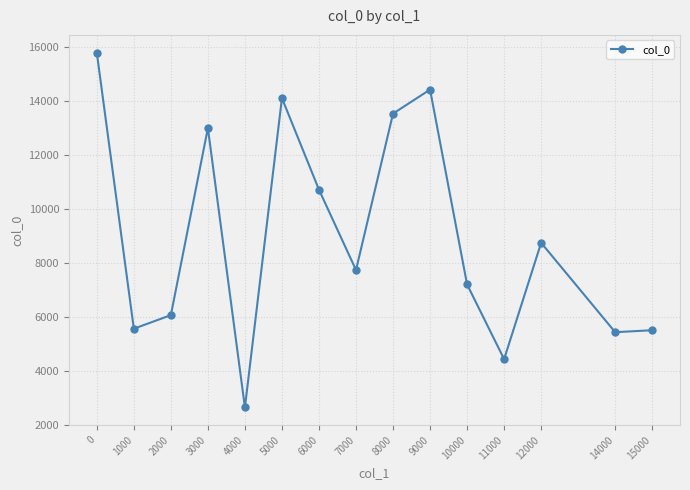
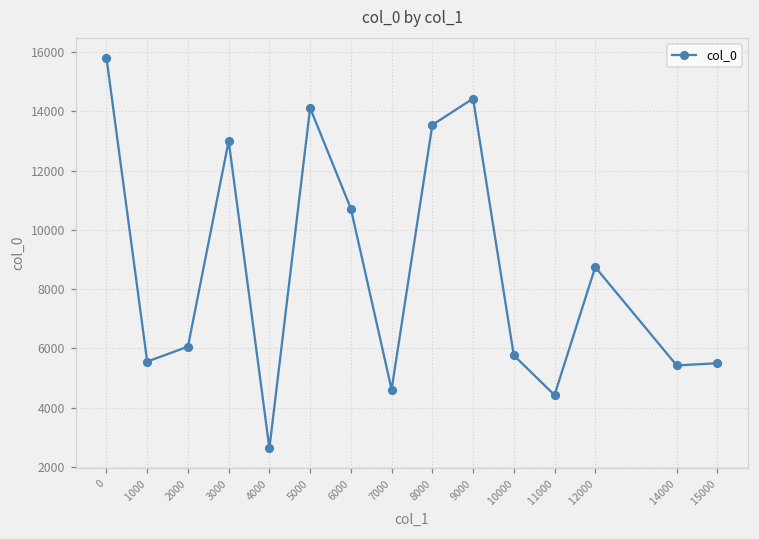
  {
    "0": 15800,
    "1000": 5600,
    "2000": 6100,
    "3000": 13000,
    "4000": 2600,
    "5000": 14100,
    "6000": 10700,
-   "7000": 7700,
+   "7000": 4600,
    "8000": 13500,
    "9000": 14400,
-   "10000": 7200,
+   "10000": 5800,
    "11000": 4400,
    "12000": 8700,
    "14000": 5400,
    "15000": 5500
  }
